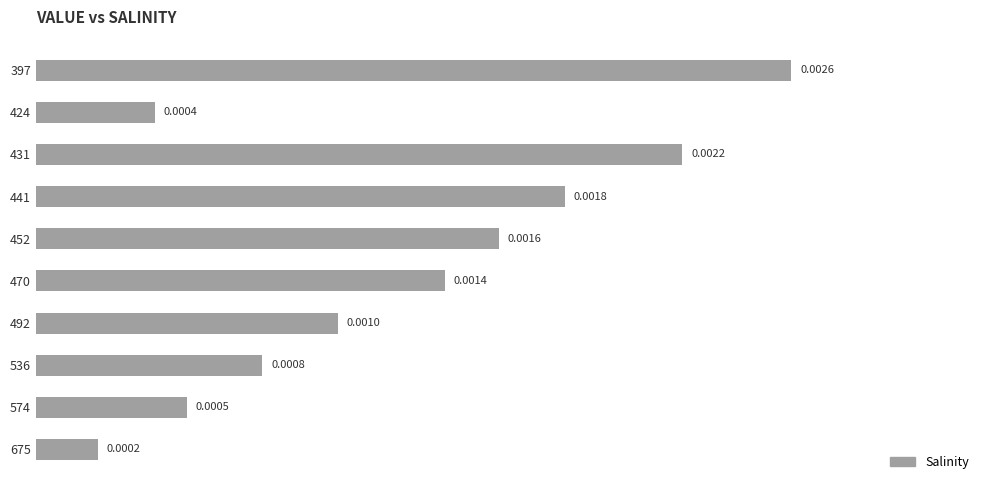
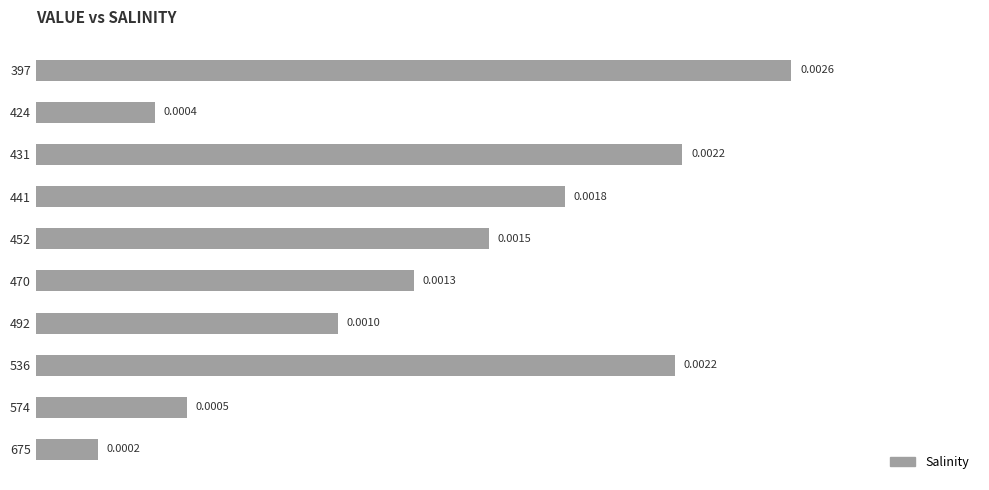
  {
    "397": 0.0026,
    "424": 0.0004,
    "431": 0.0022,
    "441": 0.0018,
-   "452": 0.0016,
-   "470": 0.0014,
+   "452": 0.0015,
+   "470": 0.0013,
    "492": 0.0010,
-   "536": 0.0008,
+   "536": 0.0022,
    "574": 0.0005,
    "675": 0.0002
  }
